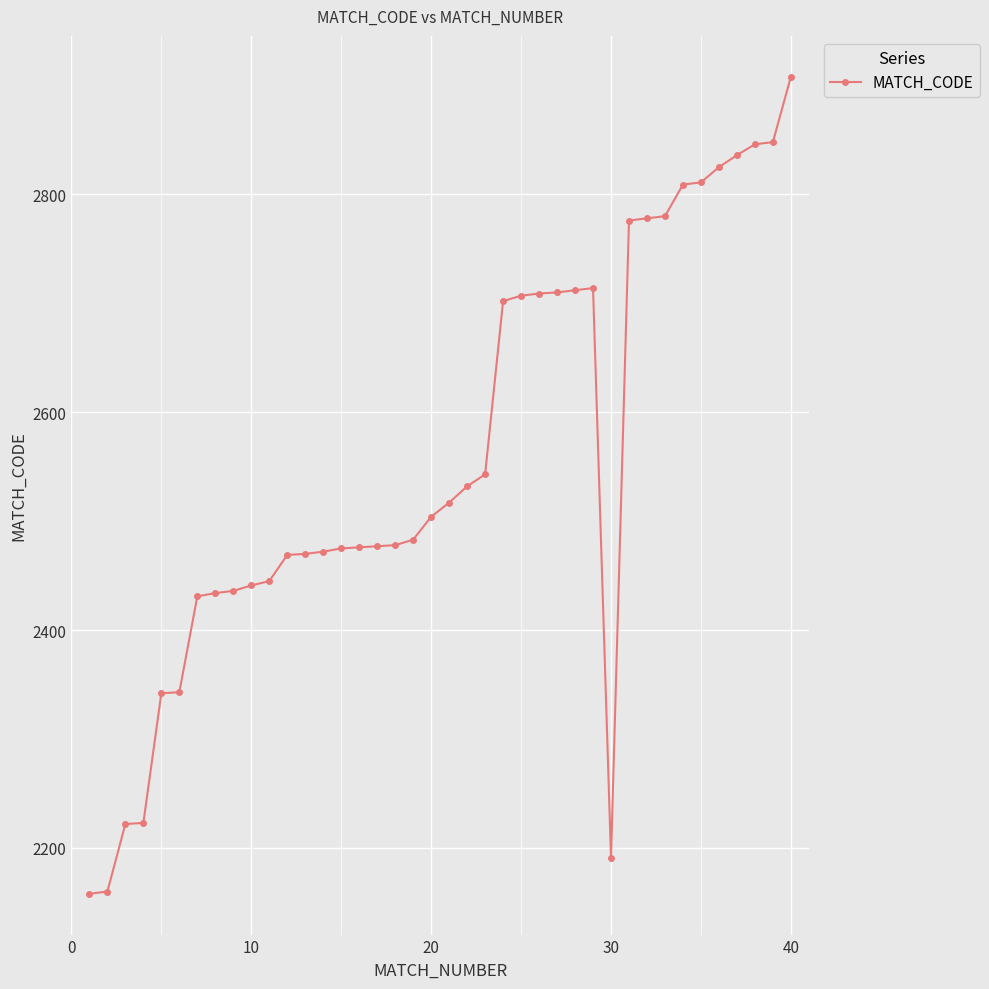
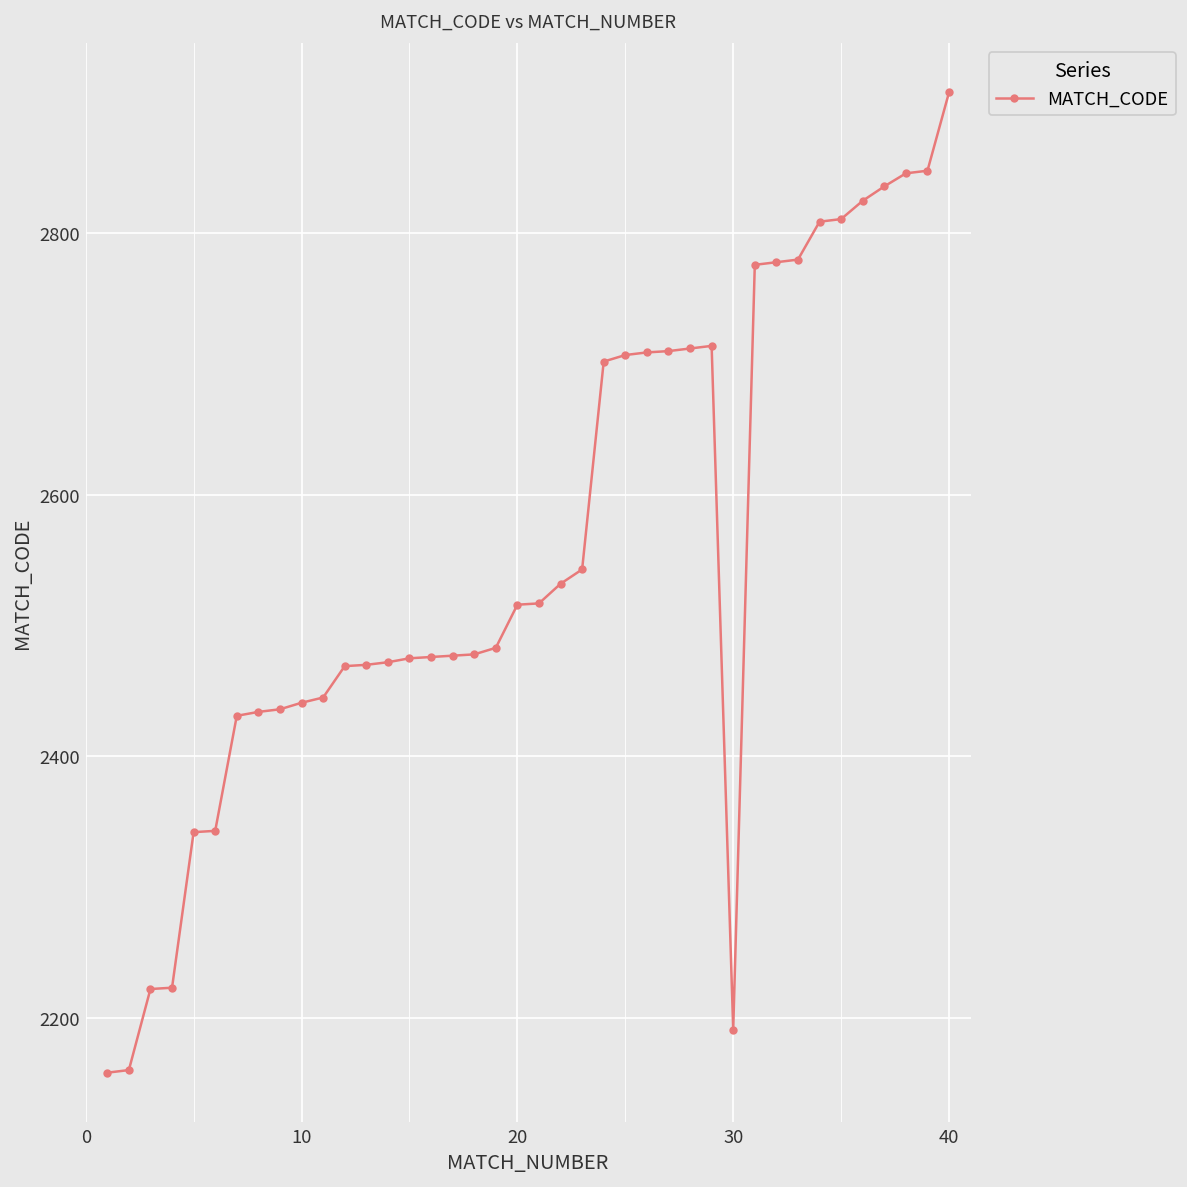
  {
    "10": 2441,
-   "20": 2504,
+   "20": 2516,
    "30": 2191,
    "40": 2908
  }
